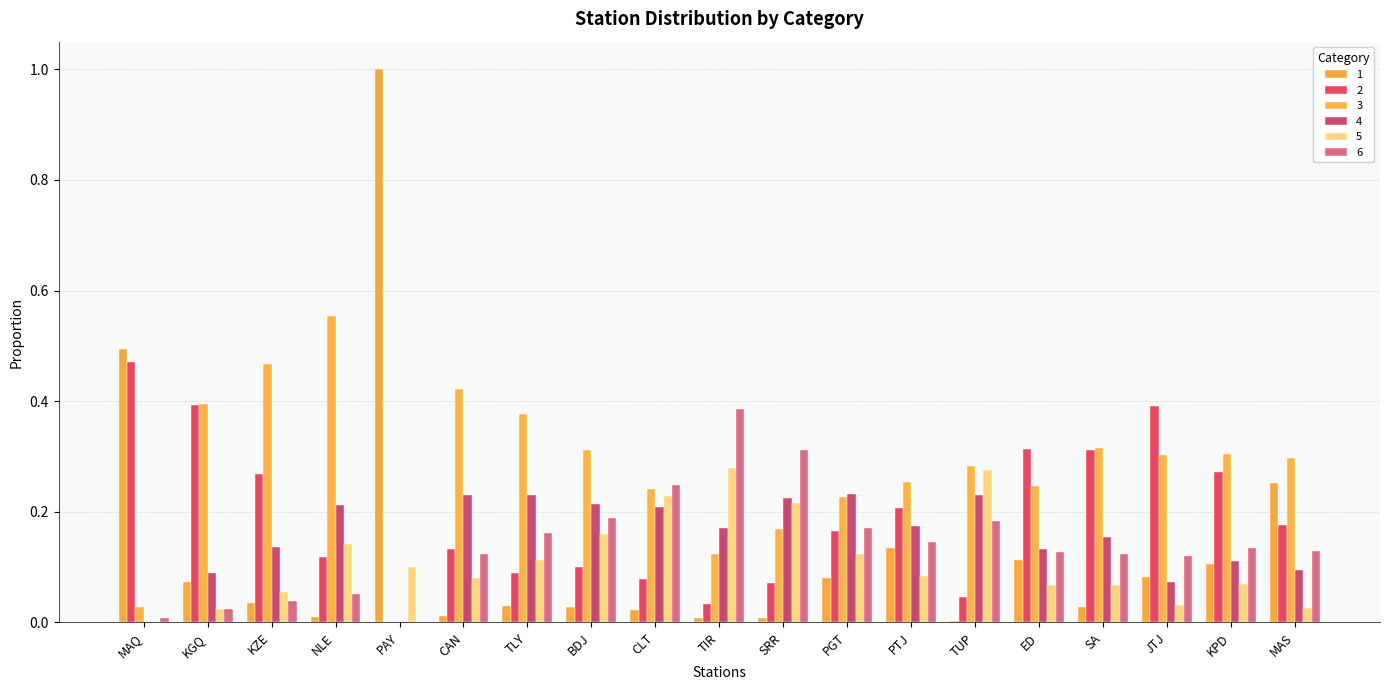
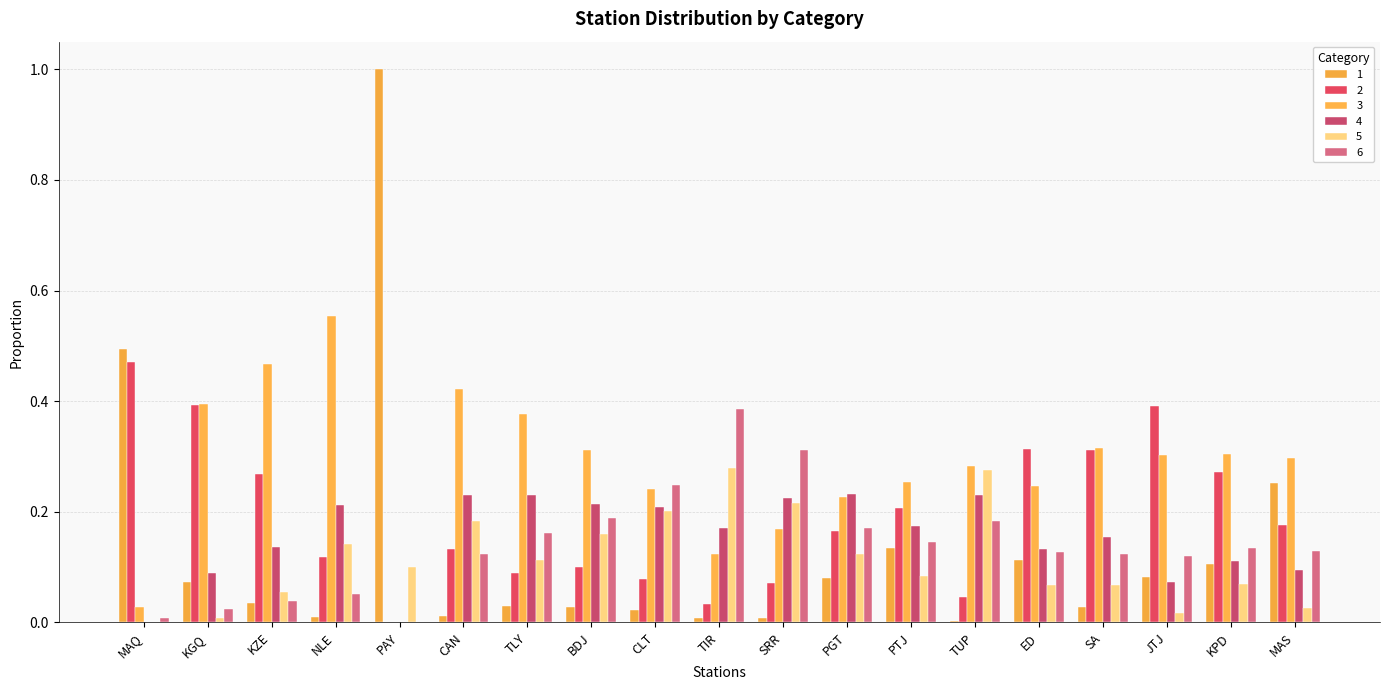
  {
    "5": {
      "MAQ": 0.00,
-     "KGQ": 0.02,
+     "KGQ": 0.01,
      "KZE": 0.05,
      "NLE": 0.14,
      "PAY": 0.10,
-     "CAN": 0.08,
+     "CAN": 0.18,
      "TLY": 0.11,
      "BDJ": 0.16,
-     "CLT": 0.23,
+     "CLT": 0.20,
      "TIR": 0.28,
      "SRR": 0.22,
      "PGT": 0.12,
      "PTJ": 0.08,
      "TUP": 0.28,
      "ED": 0.07,
      "SA": 0.07,
-     "JTJ": 0.03,
+     "JTJ": 0.02,
      "KPD": 0.07,
      "MAS": 0.03
    }
  }
